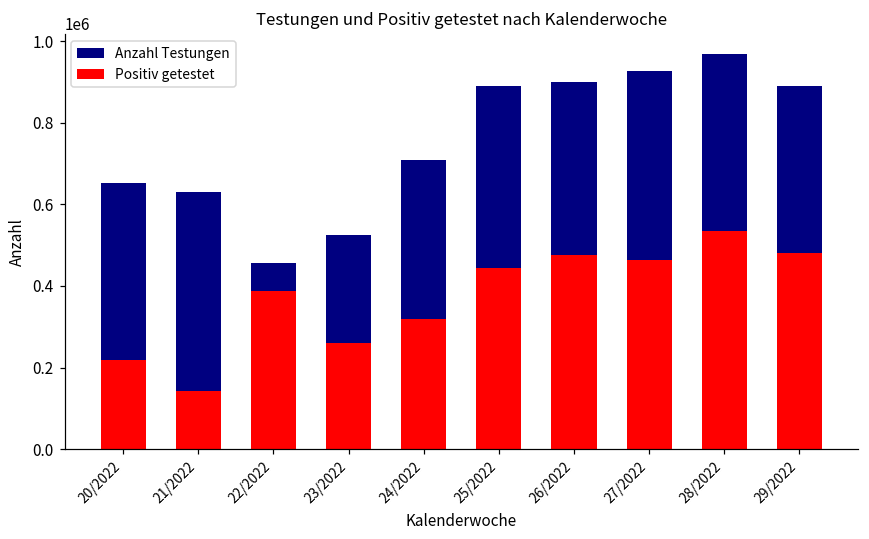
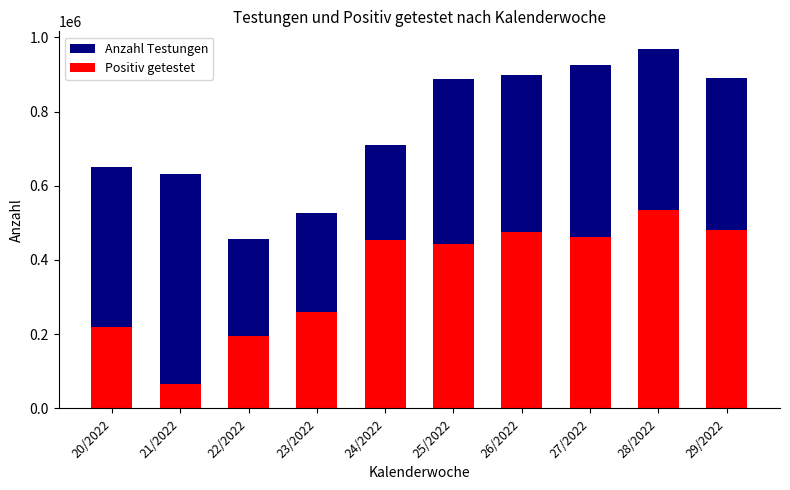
  {
    "Anzahl Testungen": {
      "20/2022": 650000,
      "21/2022": 630000,
      "22/2022": 460000,
      "23/2022": 530000,
      "24/2022": 710000,
      "25/2022": 890000,
      "26/2022": 900000,
      "27/2022": 930000,
      "28/2022": 970000,
      "29/2022": 890000
    },
    "Positiv getestet": {
-     "21/2022": 140000,
-     "22/2022": 390000,
-     "24/2022": 320000
+     "21/2022": 70000,
+     "22/2022": 200000,
+     "24/2022": 450000
    }
  }
